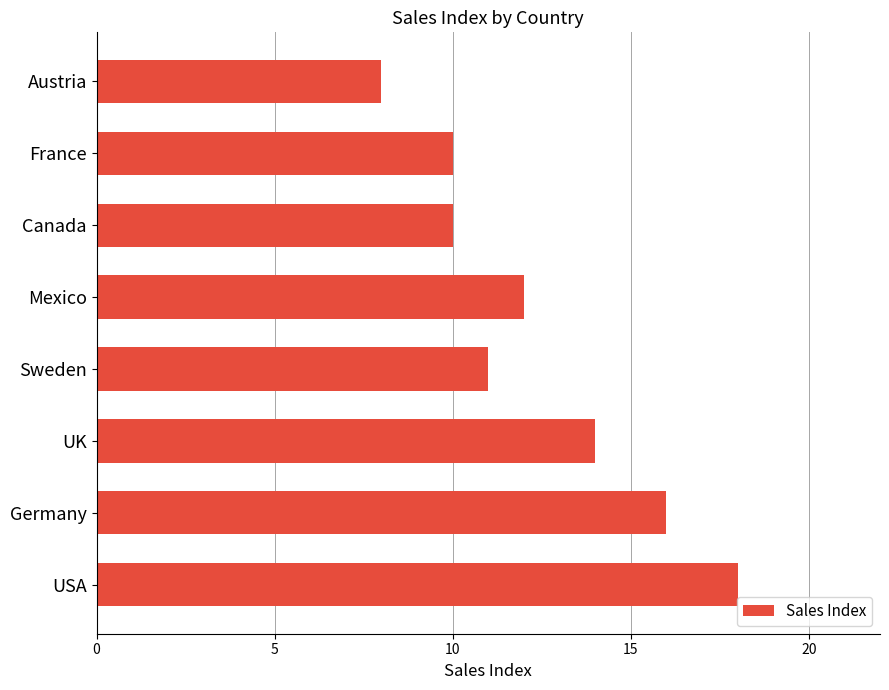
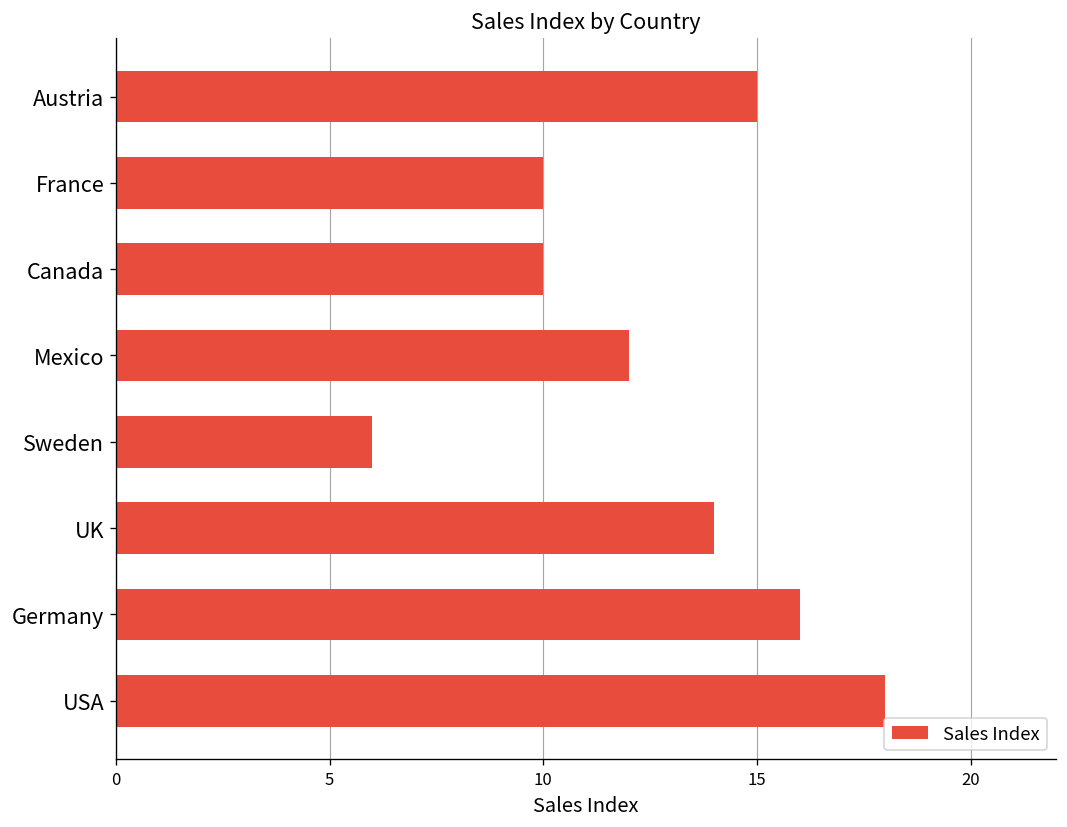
  {
-   "Austria": 8,
+   "Austria": 15,
    "France": 10,
    "Canada": 10,
    "Mexico": 12,
-   "Sweden": 11,
+   "Sweden": 6,
    "UK": 14,
    "Germany": 16,
    "USA": 18
  }
